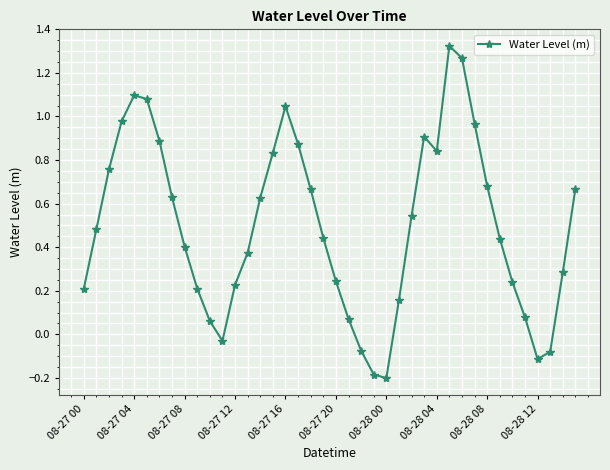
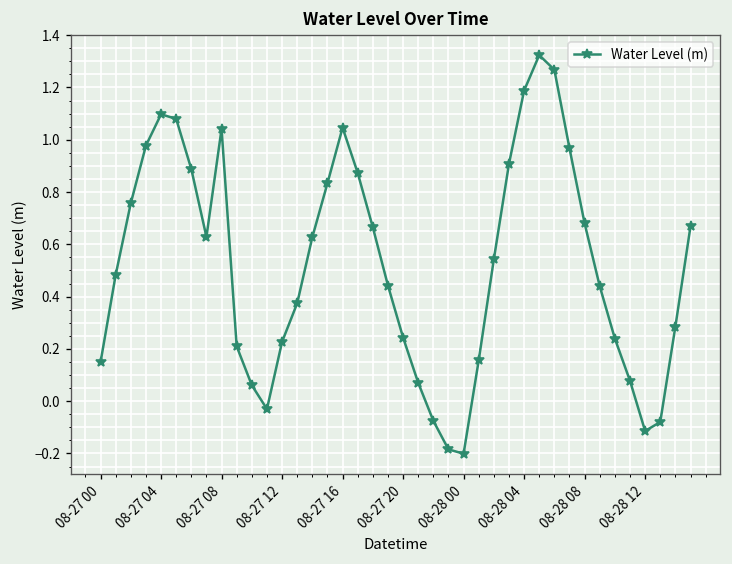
  {
-   "08-27 00": 0.21,
+   "08-27 00": 0.15,
    "08-27 04": 1.10,
-   "08-27 08": 0.40,
+   "08-27 08": 1.04,
    "08-27 12": 0.23,
    "08-27 16": 1.05,
    "08-27 20": 0.24,
    "08-28 00": -0.20,
-   "08-28 04": 0.84,
+   "08-28 04": 1.19,
    "08-28 08": 0.68,
    "08-28 12": -0.11
  }
